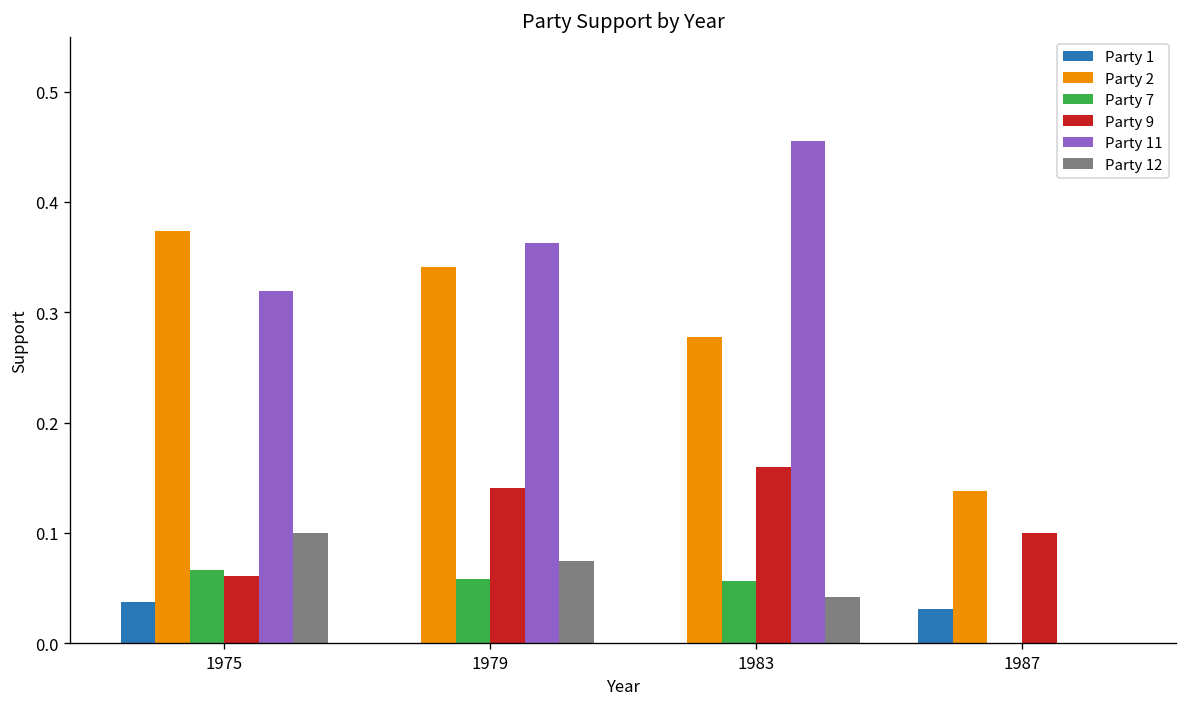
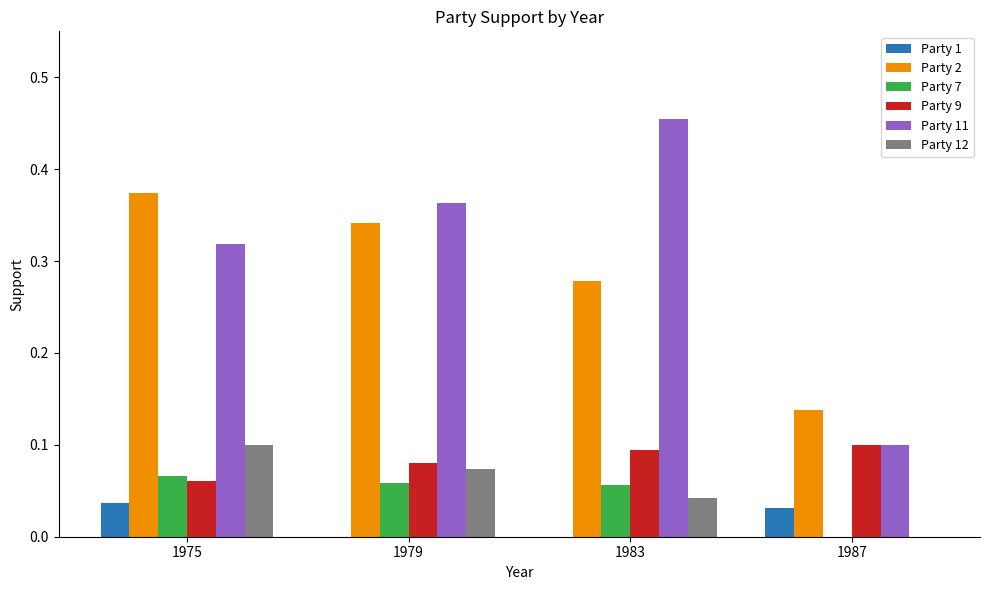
  {
    "Party 1": {
      "1975": 0.04,
      "1979": 0.00,
      "1983": 0.00,
      "1987": 0.03
    },
    "Party 2": {
      "1975": 0.37,
      "1979": 0.34,
      "1983": 0.28,
      "1987": 0.14
    },
    "Party 7": {
      "1975": 0.07,
      "1979": 0.06,
      "1983": 0.06,
      "1987": 0.00
    },
    "Party 9": {
      "1975": 0.06,
-     "1979": 0.14,
-     "1983": 0.16,
+     "1979": 0.08,
+     "1983": 0.09,
      "1987": 0.10
    },
    "Party 11": {
      "1975": 0.32,
      "1979": 0.36,
      "1983": 0.46,
-     "1987": 0.0
+     "1987": 0.1
    },
    "Party 12": {
      "1975": 0.10,
      "1979": 0.07,
      "1983": 0.04,
      "1987": 0.00
    }
  }
